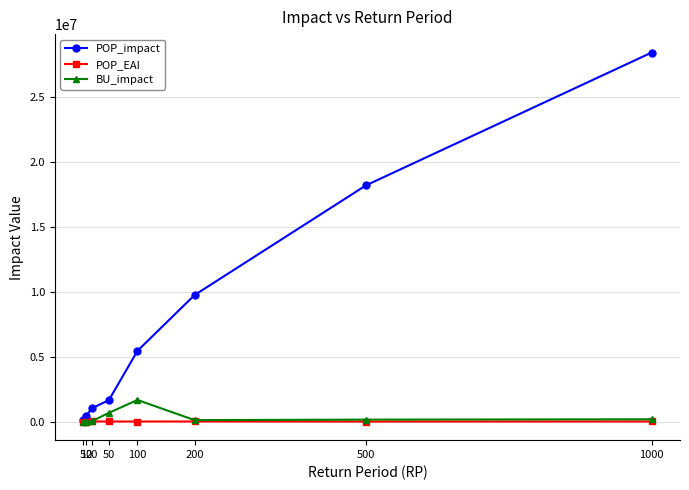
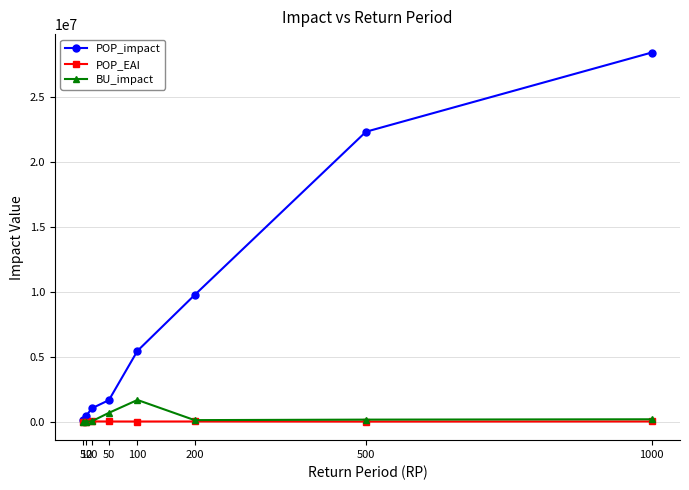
  {
    "POP_impact": {
      "50": 1700000,
      "100": 5500000,
      "200": 9700000,
-     "500": 18200000,
+     "500": 22300000,
      "1000": 28400000
    },
    "POP_EAI": {
      "50": 0,
      "100": 0
    },
    "BU_impact": {
      "50": 700000,
      "100": 1700000
    }
  }
